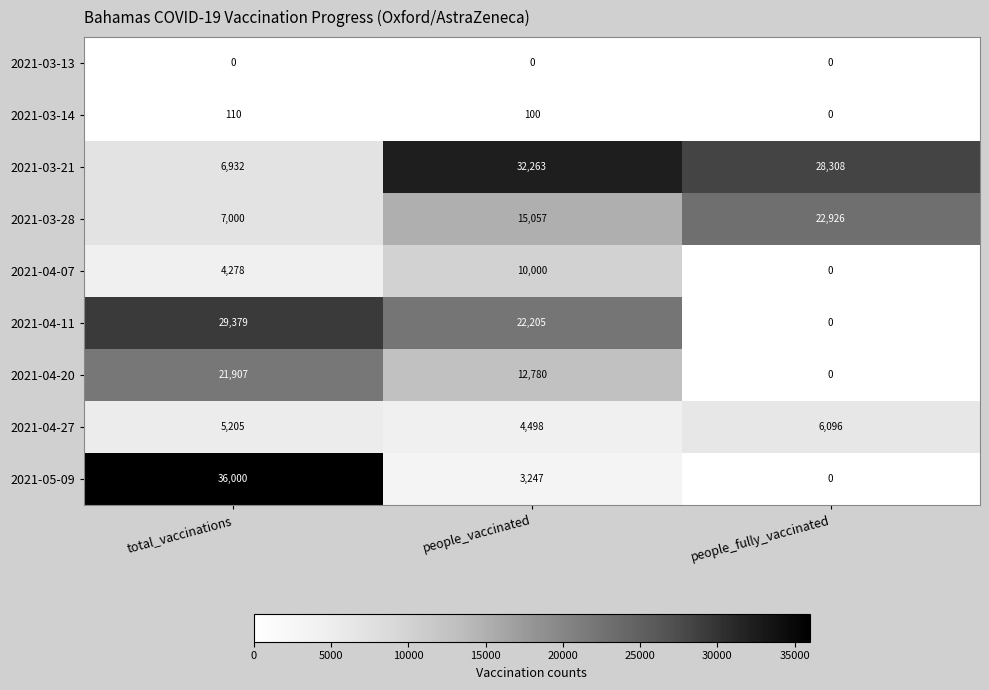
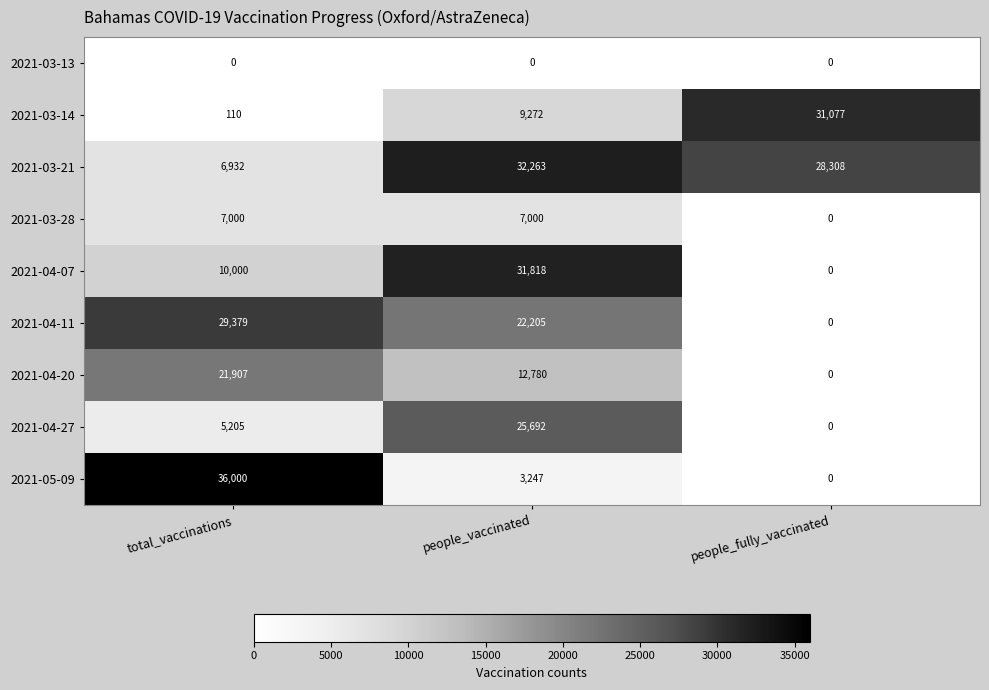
  {
    "2021-03-13": {
      "total_vaccinations": "0",
      "people_vaccinated": "0",
      "people_fully_vaccinated": "0"
    },
    "2021-03-14": {
      "total_vaccinations": "110",
-     "people_vaccinated": "100",
-     "people_fully_vaccinated": "0"
+     "people_vaccinated": "9,272",
+     "people_fully_vaccinated": "31,077"
    },
    "2021-03-21": {
      "total_vaccinations": "6,932",
      "people_vaccinated": "32,263",
      "people_fully_vaccinated": "28,308"
    },
    "2021-03-28": {
      "total_vaccinations": "7,000",
-     "people_vaccinated": "15,057",
-     "people_fully_vaccinated": "22,926"
+     "people_vaccinated": "7,000",
+     "people_fully_vaccinated": "0"
    },
    "2021-04-07": {
-     "total_vaccinations": "4,278",
-     "people_vaccinated": "10,000",
+     "total_vaccinations": "10,000",
+     "people_vaccinated": "31,818",
      "people_fully_vaccinated": "0"
    },
    "2021-04-11": {
      "total_vaccinations": "29,379",
      "people_vaccinated": "22,205",
      "people_fully_vaccinated": "0"
    },
    "2021-04-20": {
      "total_vaccinations": "21,907",
      "people_vaccinated": "12,780",
      "people_fully_vaccinated": "0"
    },
    "2021-04-27": {
      "total_vaccinations": "5,205",
-     "people_vaccinated": "4,498",
-     "people_fully_vaccinated": "6,096"
+     "people_vaccinated": "25,692",
+     "people_fully_vaccinated": "0"
    },
    "2021-05-09": {
      "total_vaccinations": "36,000",
      "people_vaccinated": "3,247",
      "people_fully_vaccinated": "0"
    }
  }
